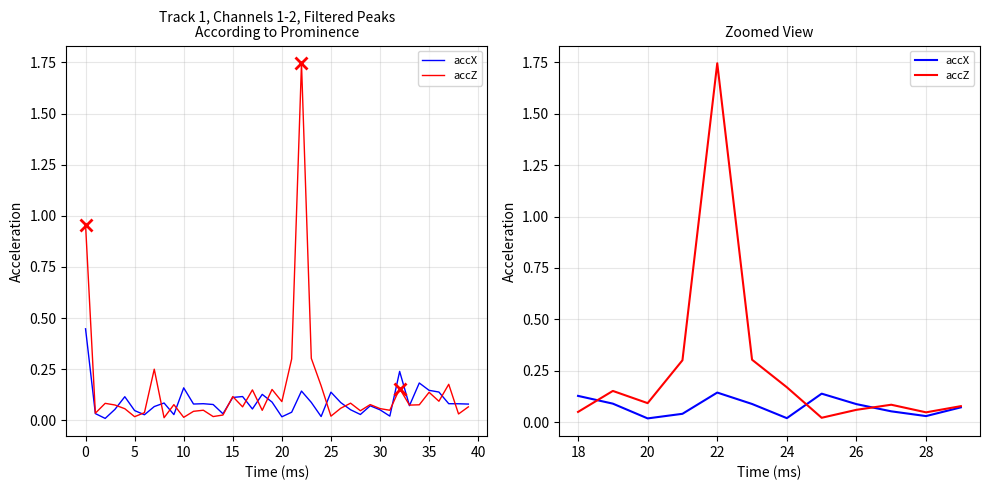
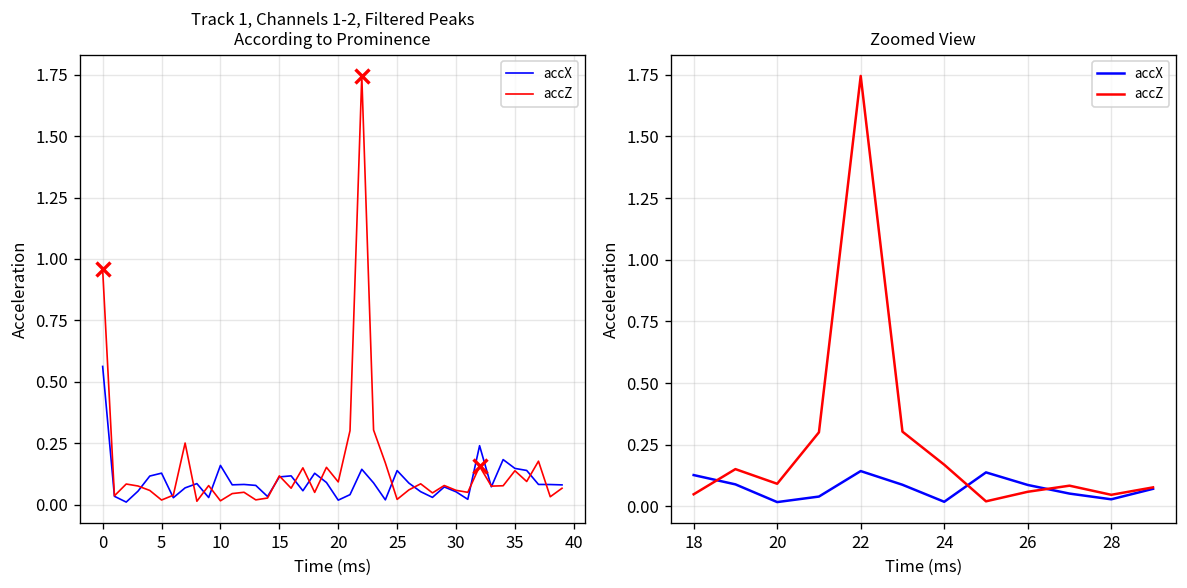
  {
    "Track 1, Channels 1-2, Filtered Peaks According to Prominence": {
      "accX": {
-       "0": 0.45,
-       "5": 0.05,
+       "0": 0.56,
+       "5": 0.13,
        "10": 0.16,
        "20": 0.02,
        "25": 0.14
      }
    },
    "Zoomed View": {
      "accX": {
        "18": 0.13,
        "20": 0.02,
        "22": 0.14,
        "24": 0.02,
        "26": 0.09,
        "28": 0.03
      },
      "accZ": {
        "18": 0.05,
        "20": 0.09,
        "22": 1.75,
        "24": 0.17,
        "26": 0.06,
        "28": 0.05
      }
    }
  }
